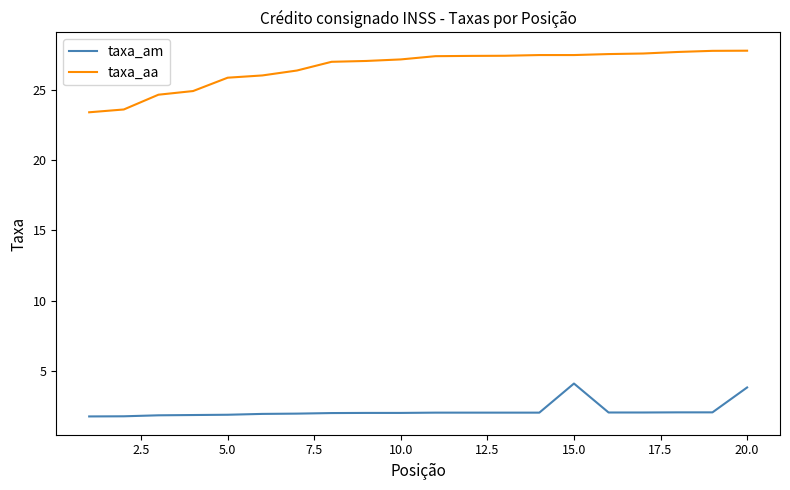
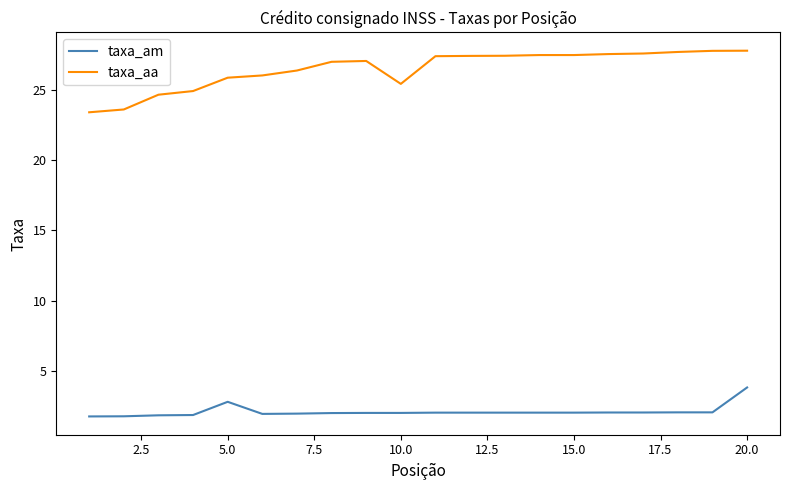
  {
    "taxa_am": {
-     "5.0": 1.9,
+     "5.0": 2.8,
      "10.0": 2.0,
-     "15.0": 4.1,
+     "15.0": 2.0,
      "20.0": 3.8
    },
    "taxa_aa": {
      "5.0": 25.9,
-     "10.0": 27.2,
+     "10.0": 25.4,
      "15.0": 27.5,
      "20.0": 27.8
    }
  }
